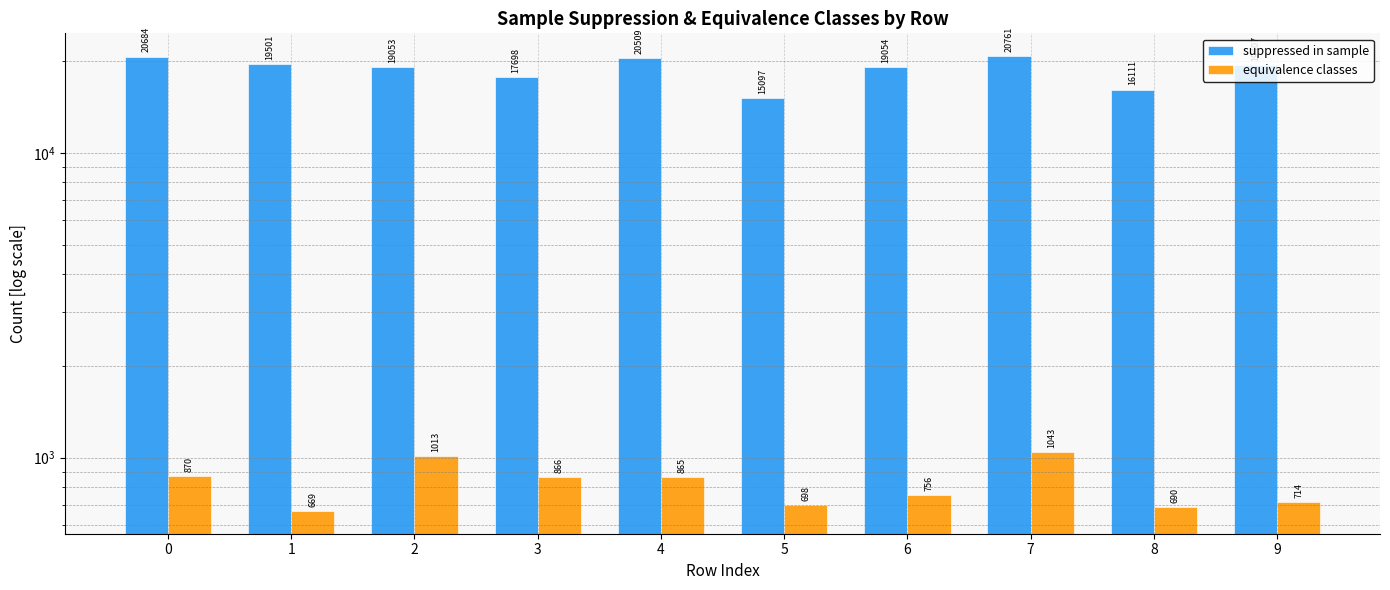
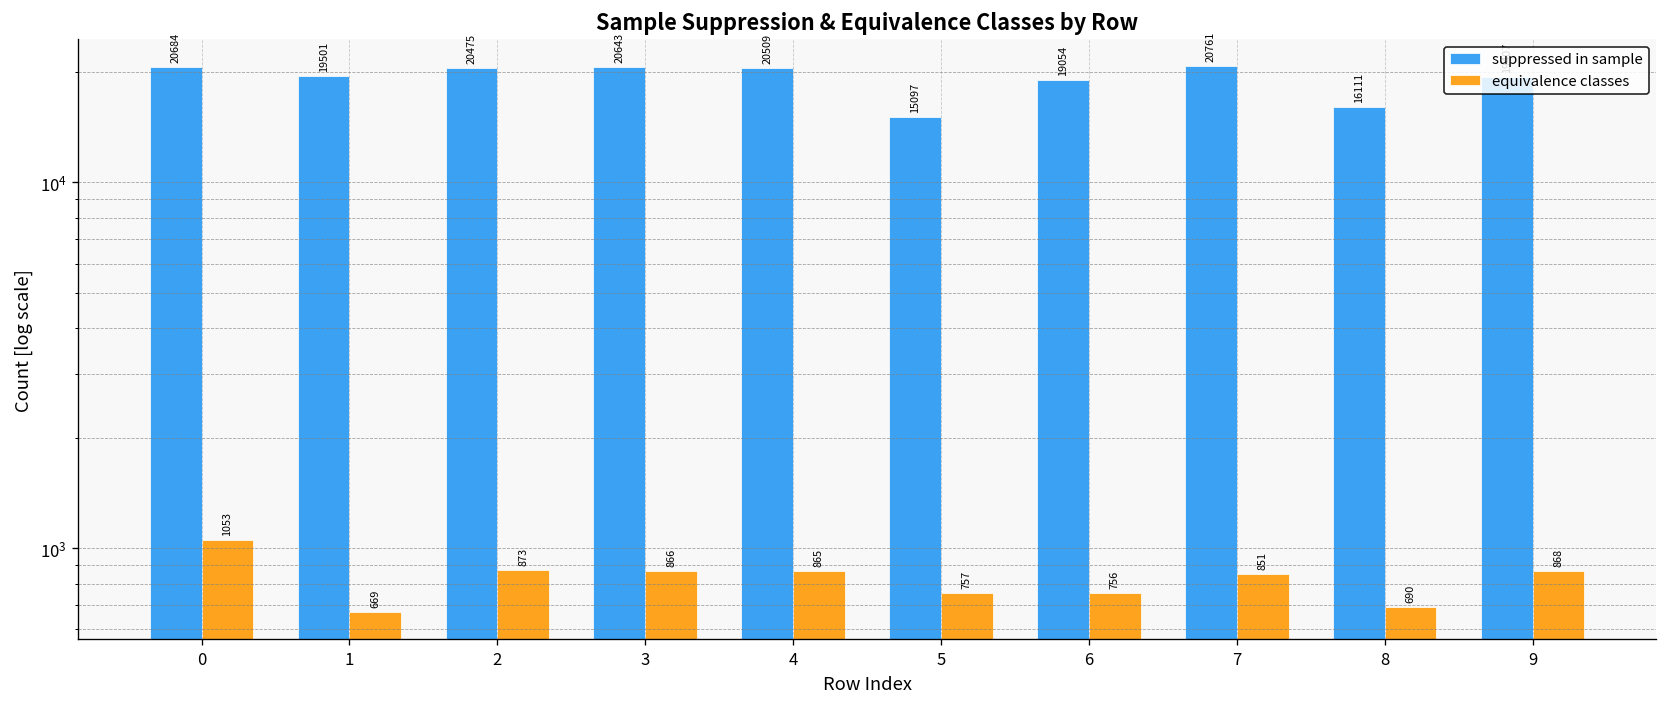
  {
    "suppressed in sample": {
      "0": 20684,
      "1": 19501,
-     "2": 19053,
-     "3": 17698,
+     "2": 20475,
+     "3": 20643,
      "4": 20509,
      "5": 15097,
      "6": 19054,
      "7": 20761,
      "8": 16111
    },
    "equivalence classes": {
-     "0": 870,
+     "0": 1053,
      "1": 669,
-     "2": 1013,
+     "2": 873,
      "3": 866,
      "4": 865,
-     "5": 698,
+     "5": 757,
      "6": 756,
-     "7": 1043,
+     "7": 851,
      "8": 690,
-     "9": 714
+     "9": 868
    }
  }
